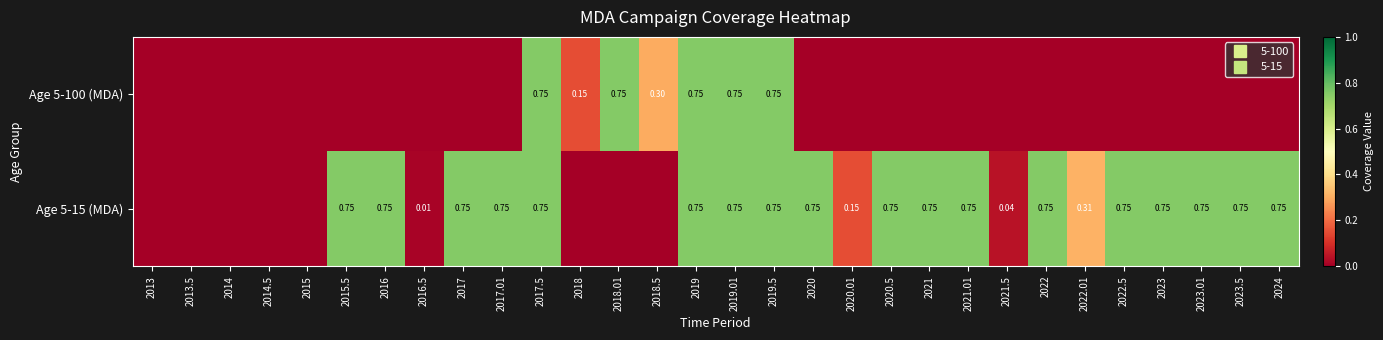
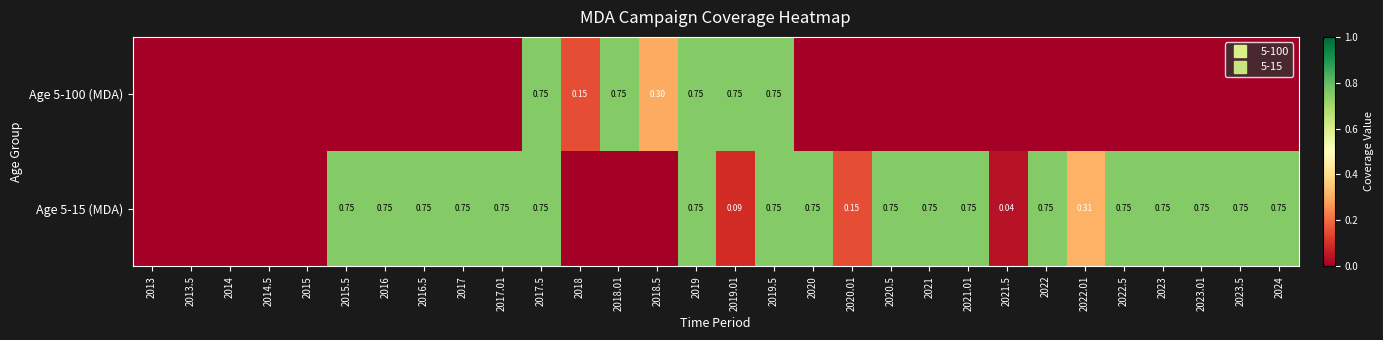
  {
    "Age 5-100 (MDA)": {
      "2017.5": 0.75,
      "2018": 0.15,
      "2018.01": 0.75,
      "2018.5": 0.30,
      "2019": 0.75,
      "2019.01": 0.75,
      "2019.5": 0.75
    },
    "Age 5-15 (MDA)": {
      "2015.5": 0.75,
      "2016": 0.75,
-     "2016.5": 0.01,
+     "2016.5": 0.75,
      "2017": 0.75,
      "2017.01": 0.75,
      "2017.5": 0.75,
      "2019": 0.75,
-     "2019.01": 0.75,
+     "2019.01": 0.09,
      "2019.5": 0.75,
      "2020": 0.75,
      "2020.01": 0.15,
      "2020.5": 0.75,
      "2021": 0.75,
      "2021.01": 0.75,
      "2021.5": 0.04,
      "2022": 0.75,
      "2022.01": 0.31,
      "2022.5": 0.75,
      "2023": 0.75,
      "2023.01": 0.75,
      "2023.5": 0.75,
      "2024": 0.75
    }
  }
